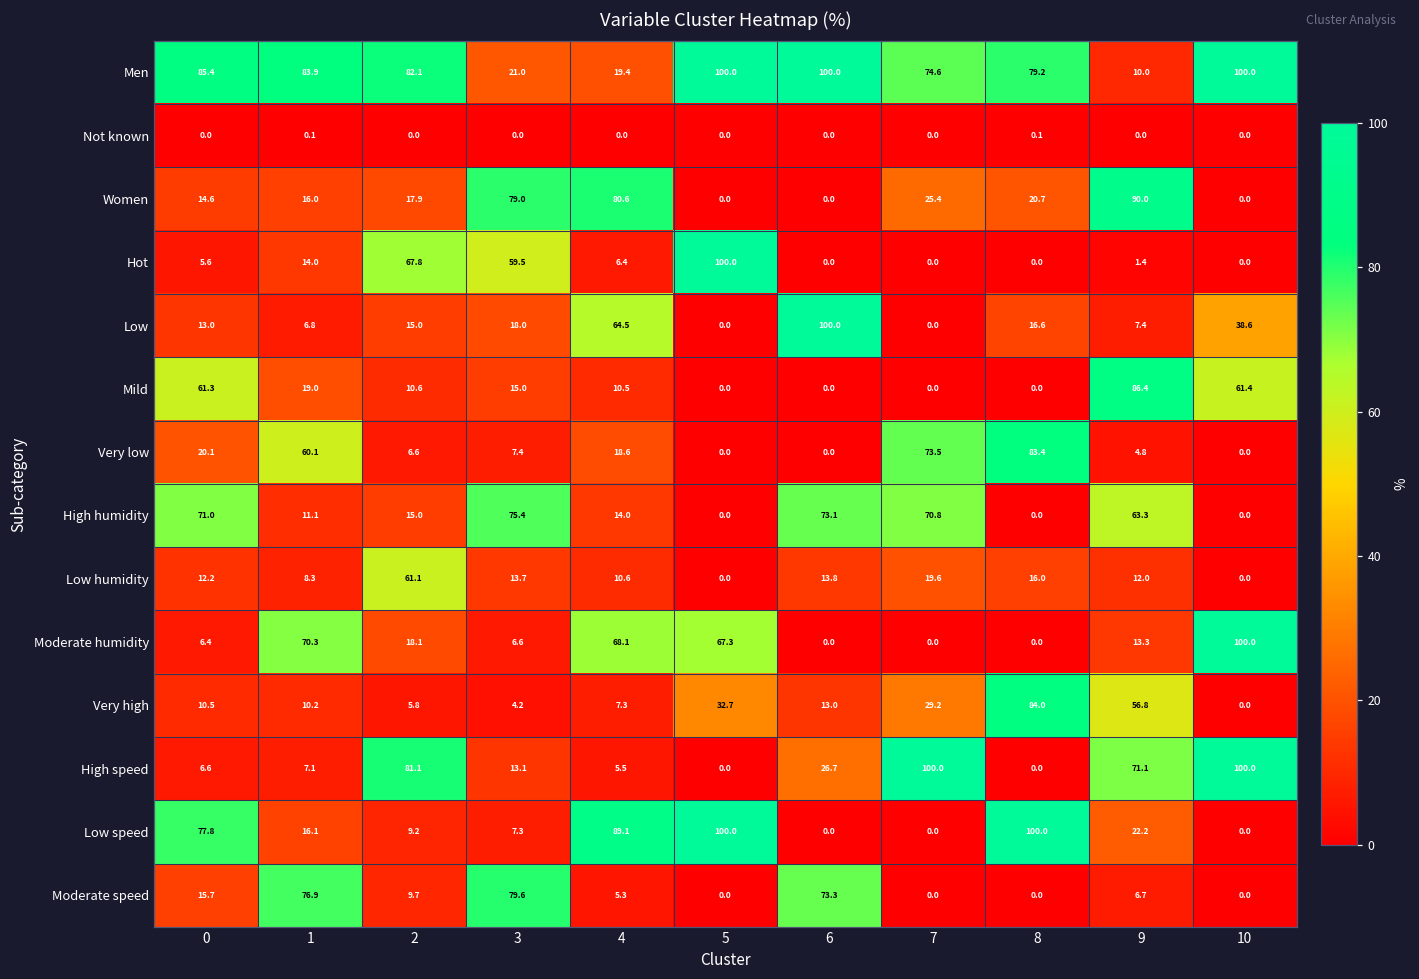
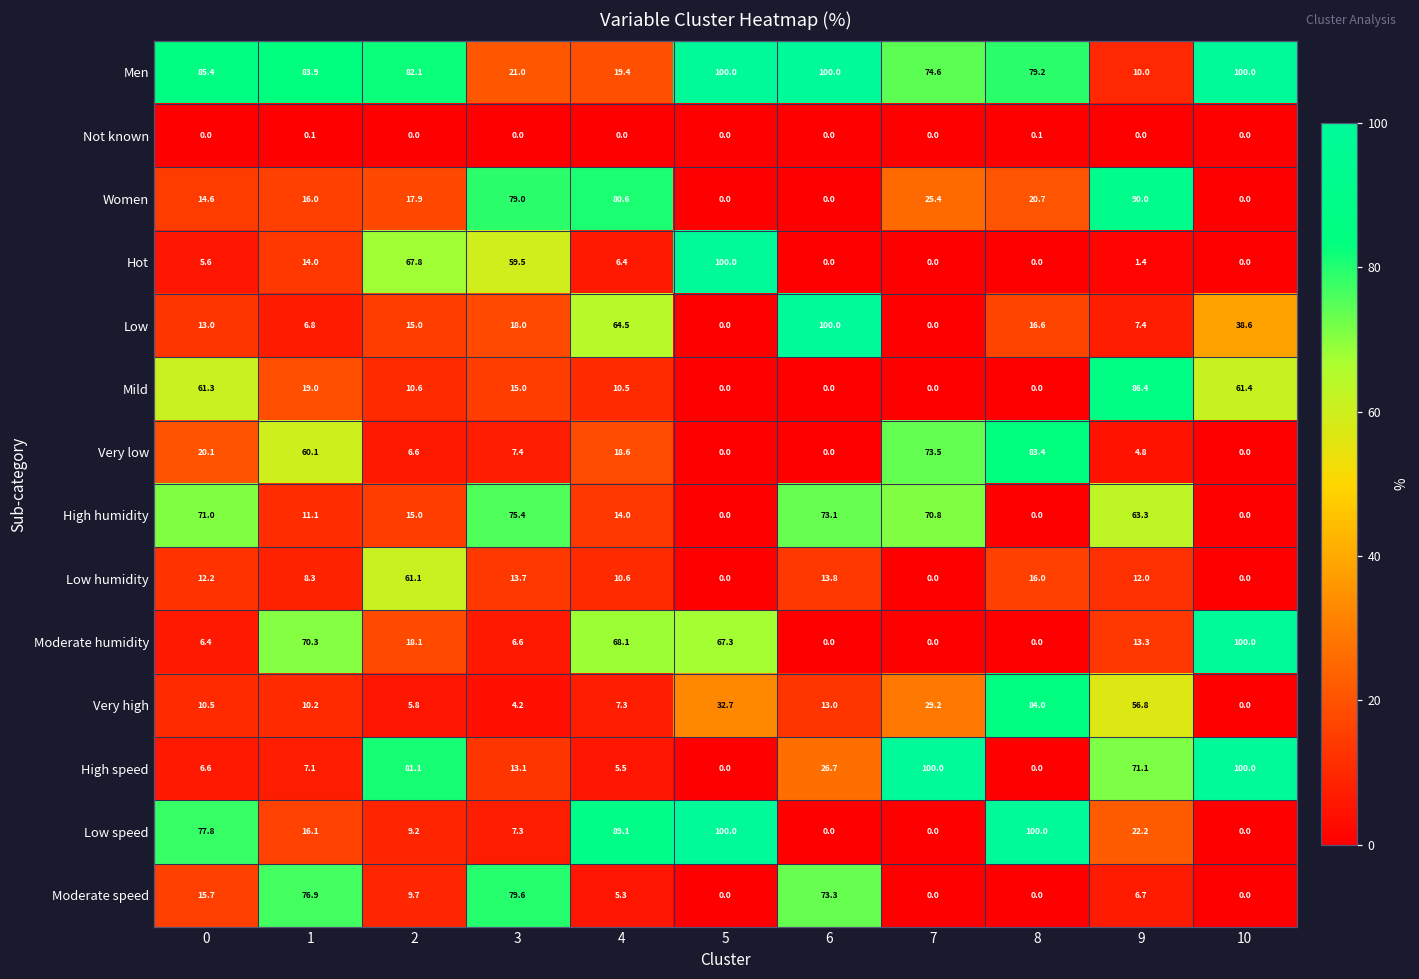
  {
    "Men": {
      "0": 85.4,
      "1": 83.9,
      "2": 82.1,
      "3": 21.0,
      "4": 19.4,
      "5": 100.0,
      "6": 100.0,
      "7": 74.6,
      "8": 79.2,
      "9": 10.0,
      "10": 100.0
    },
    "Not known": {
      "0": 0.0,
      "1": 0.1,
      "2": 0.0,
      "3": 0.0,
      "4": 0.0,
      "5": 0.0,
      "6": 0.0,
      "7": 0.0,
      "8": 0.1,
      "9": 0.0,
      "10": 0.0
    },
    "Women": {
      "0": 14.6,
      "1": 16.0,
      "2": 17.9,
      "3": 79.0,
      "4": 80.6,
      "5": 0.0,
      "6": 0.0,
      "7": 25.4,
      "8": 20.7,
      "9": 90.0,
      "10": 0.0
    },
    "Hot": {
      "0": 5.6,
      "1": 14.0,
      "2": 67.8,
      "3": 59.5,
      "4": 6.4,
      "5": 100.0,
      "6": 0.0,
      "7": 0.0,
      "8": 0.0,
      "9": 1.4,
      "10": 0.0
    },
    "Low": {
      "0": 13.0,
      "1": 6.8,
      "2": 15.0,
      "3": 18.0,
      "4": 64.5,
      "5": 0.0,
      "6": 100.0,
      "7": 0.0,
      "8": 16.6,
      "9": 7.4,
      "10": 38.6
    },
    "Mild": {
      "0": 61.3,
      "1": 19.0,
      "2": 10.6,
      "3": 15.0,
      "4": 10.5,
      "5": 0.0,
      "6": 0.0,
      "7": 0.0,
      "8": 0.0,
      "9": 86.4,
      "10": 61.4
    },
    "Very low": {
      "0": 20.1,
      "1": 60.1,
      "2": 6.6,
      "3": 7.4,
      "4": 18.6,
      "5": 0.0,
      "6": 0.0,
      "7": 73.5,
      "8": 83.4,
      "9": 4.8,
      "10": 0.0
    },
    "High humidity": {
      "0": 71.0,
      "1": 11.1,
      "2": 15.0,
      "3": 75.4,
      "4": 14.0,
      "5": 0.0,
      "6": 73.1,
      "7": 70.8,
      "8": 0.0,
      "9": 63.3,
      "10": 0.0
    },
    "Low humidity": {
      "0": 12.2,
      "1": 8.3,
      "2": 61.1,
      "3": 13.7,
      "4": 10.6,
      "5": 0.0,
      "6": 13.8,
-     "7": 19.6,
+     "7": 0.0,
      "8": 16.0,
      "9": 12.0,
      "10": 0.0
    },
    "Moderate humidity": {
      "0": 6.4,
      "1": 70.3,
      "2": 18.1,
      "3": 6.6,
      "4": 68.1,
      "5": 67.3,
      "6": 0.0,
      "7": 0.0,
      "8": 0.0,
      "9": 13.3,
      "10": 100.0
    },
    "Very high": {
      "0": 10.5,
      "1": 10.2,
      "2": 5.8,
      "3": 4.2,
      "4": 7.3,
      "5": 32.7,
      "6": 13.0,
      "7": 29.2,
      "8": 84.0,
      "9": 56.8,
      "10": 0.0
    },
    "High speed": {
      "0": 6.6,
      "1": 7.1,
      "2": 81.1,
      "3": 13.1,
      "4": 5.5,
      "5": 0.0,
      "6": 26.7,
      "7": 100.0,
      "8": 0.0,
      "9": 71.1,
      "10": 100.0
    },
    "Low speed": {
      "0": 77.8,
      "1": 16.1,
      "2": 9.2,
      "3": 7.3,
      "4": 89.1,
      "5": 100.0,
      "6": 0.0,
      "7": 0.0,
      "8": 100.0,
      "9": 22.2,
      "10": 0.0
    },
    "Moderate speed": {
      "0": 15.7,
      "1": 76.9,
      "2": 9.7,
      "3": 79.6,
      "4": 5.3,
      "5": 0.0,
      "6": 73.3,
      "7": 0.0,
      "8": 0.0,
      "9": 6.7,
      "10": 0.0
    }
  }
